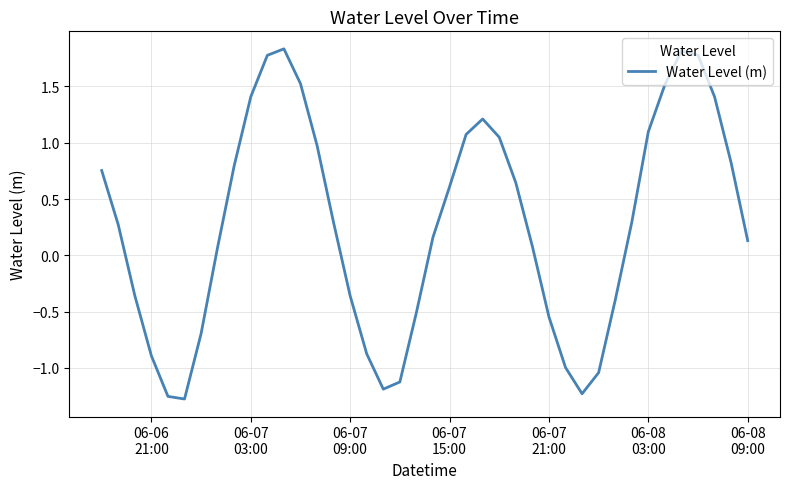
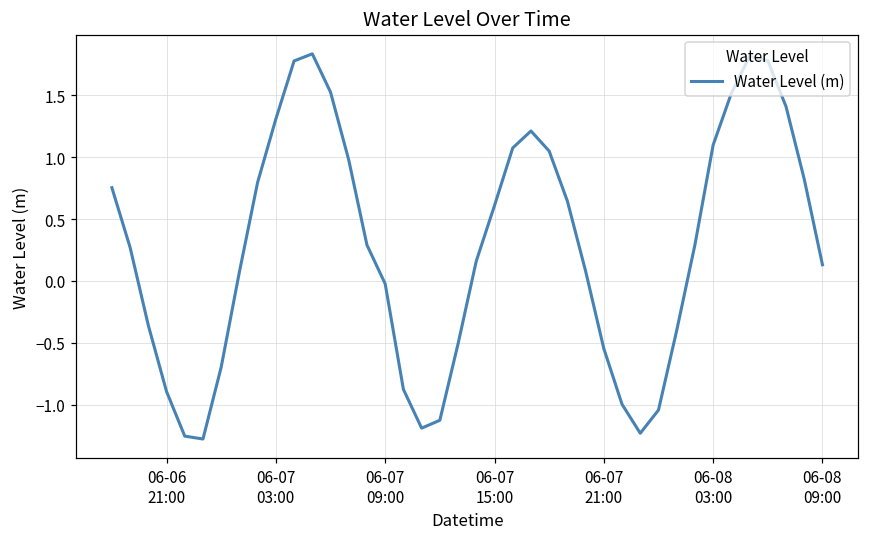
  {
    "06-06 21:00": -0.89,
-   "06-07 03:00": 1.41,
-   "06-07 09:00": -0.36,
+   "06-07 03:00": 1.31,
+   "06-07 09:00": -0.02,
    "06-07 15:00": 0.61,
    "06-07 21:00": -0.55,
    "06-08 03:00": 1.10,
    "06-08 09:00": 0.13
  }
